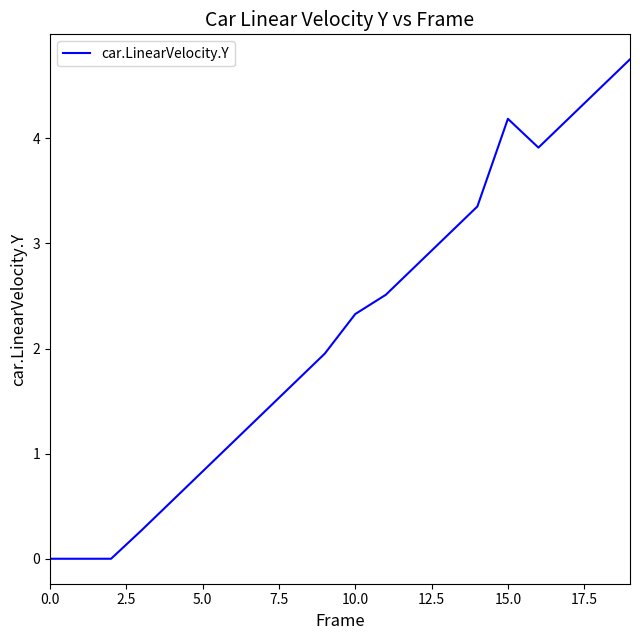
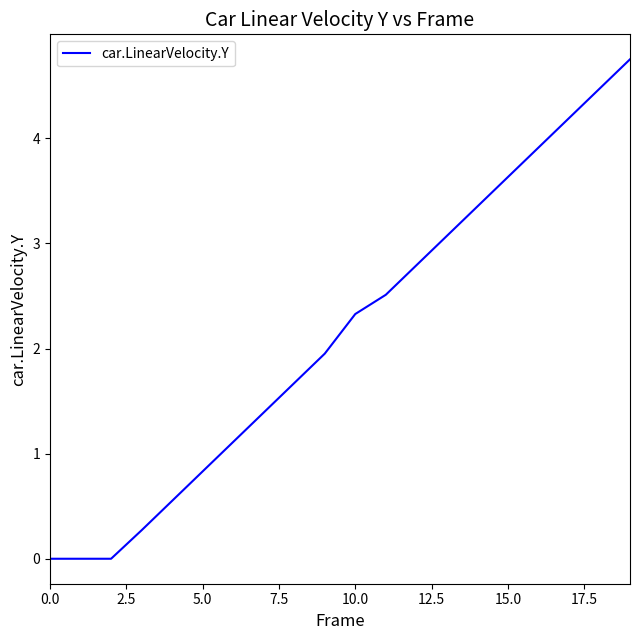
  {
    "0.0": 0.00,
    "5.0": 0.83,
    "10.0": 2.33,
-   "15.0": 4.19
+   "15.0": 3.63
  }
